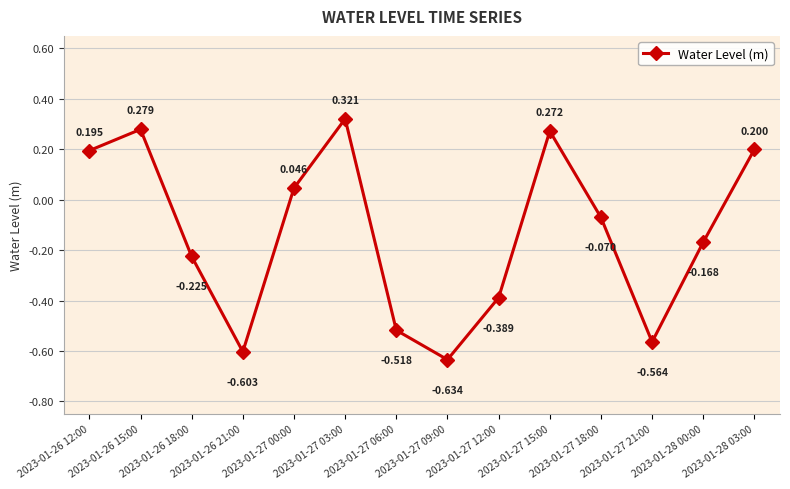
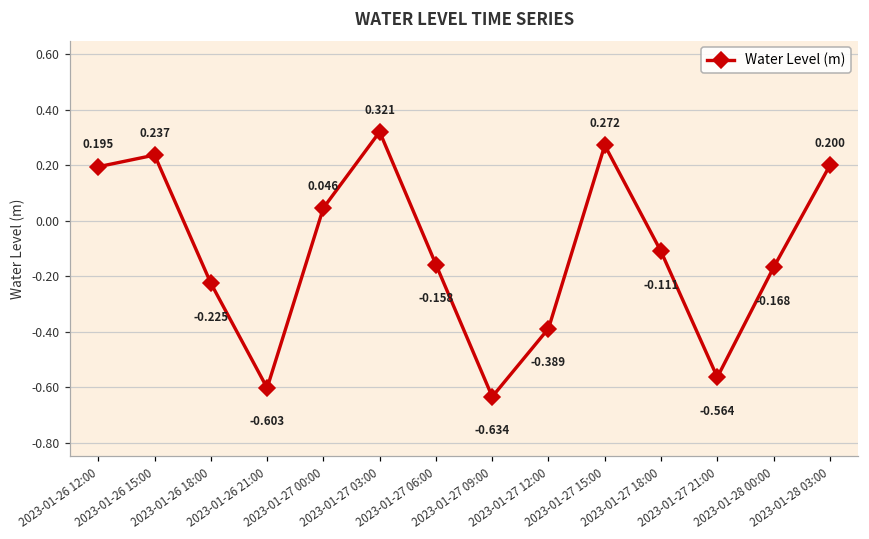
  {
    "2023-01-26 12:00": 0.195,
-   "2023-01-26 15:00": 0.279,
+   "2023-01-26 15:00": 0.237,
    "2023-01-26 18:00": -0.225,
    "2023-01-26 21:00": -0.603,
    "2023-01-27 00:00": 0.046,
    "2023-01-27 03:00": 0.321,
-   "2023-01-27 06:00": -0.518,
+   "2023-01-27 06:00": -0.158,
    "2023-01-27 09:00": -0.634,
    "2023-01-27 12:00": -0.389,
    "2023-01-27 15:00": 0.272,
-   "2023-01-27 18:00": -0.070,
+   "2023-01-27 18:00": -0.111,
    "2023-01-27 21:00": -0.564,
    "2023-01-28 03:00": 0.200
  }
